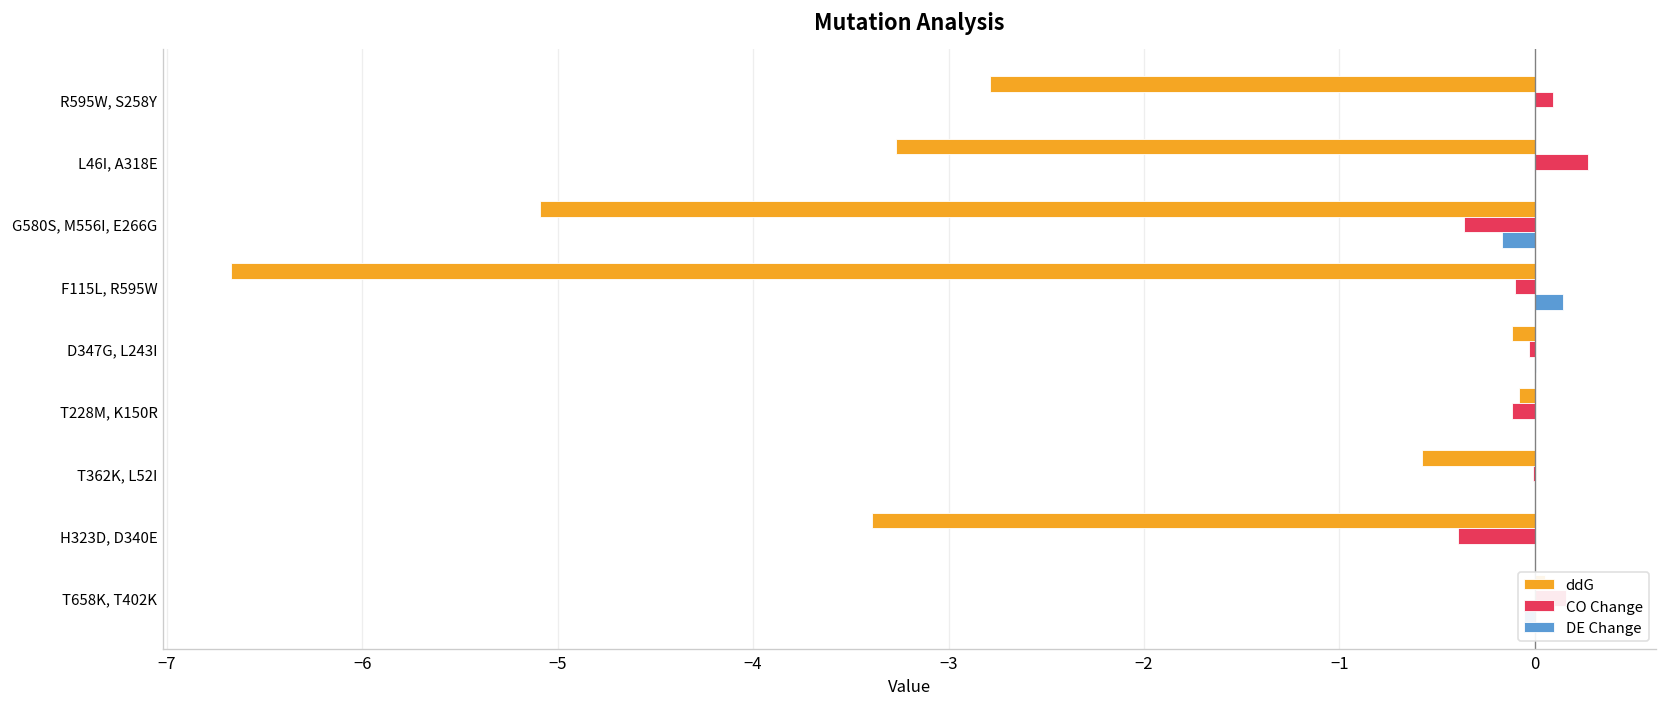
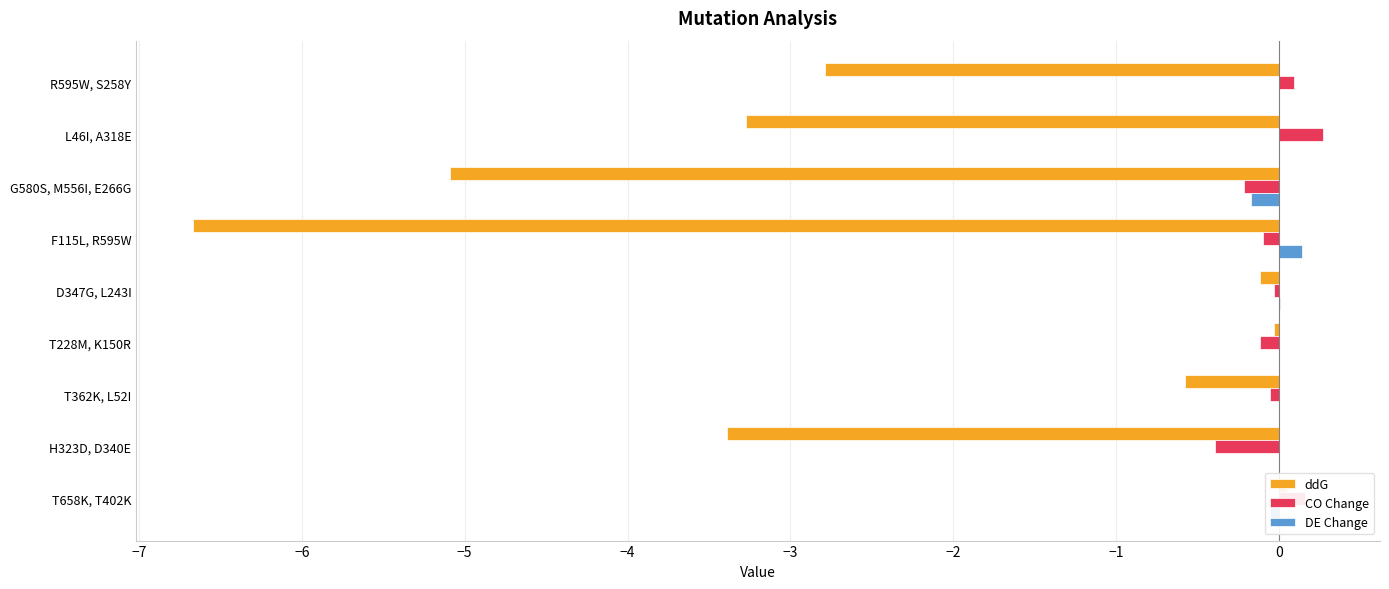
  {
    "ddG": {
      "R595W, S258Y": -2.79,
      "L46I, A318E": -3.27,
      "G580S, M556I, E266G": -5.09,
      "F115L, R595W": -6.67,
      "D347G, L243I": -0.12,
-     "T228M, K150R": -0.08,
+     "T228M, K150R": -0.03,
      "T362K, L52I": -0.58,
      "H323D, D340E": -3.39
    },
    "CO Change": {
      "R595W, S258Y": 0.09,
      "L46I, A318E": 0.27,
-     "G580S, M556I, E266G": -0.36,
+     "G580S, M556I, E266G": -0.22,
      "F115L, R595W": -0.10,
      "D347G, L243I": -0.03,
      "T228M, K150R": -0.12,
-     "T362K, L52I": -0.01,
+     "T362K, L52I": -0.06,
      "H323D, D340E": -0.39
    },
    "DE Change": {
      "R595W, S258Y": 0.00,
      "L46I, A318E": 0.00,
      "G580S, M556I, E266G": -0.17,
      "F115L, R595W": 0.14,
      "T228M, K150R": 0.00
    }
  }
